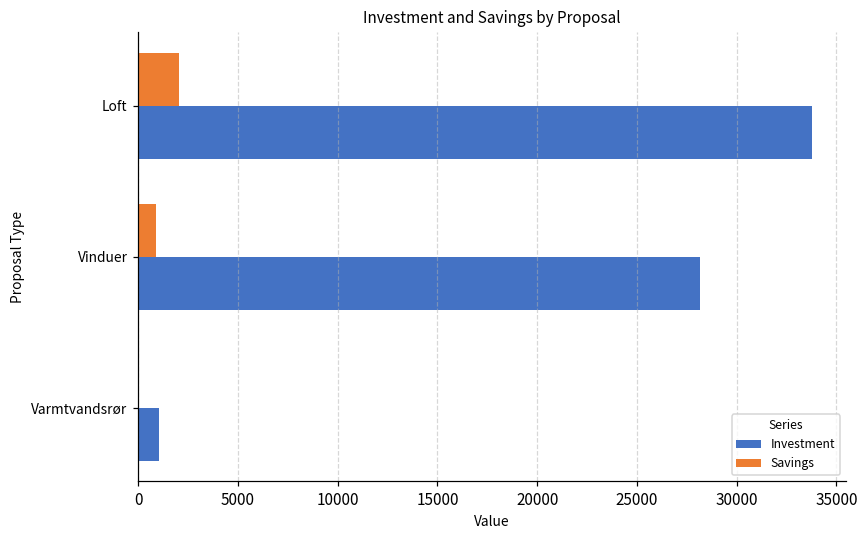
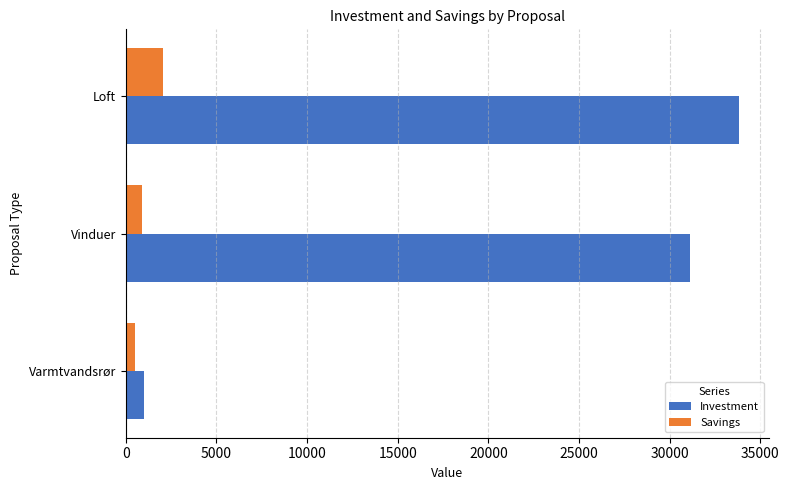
  {
    "Investment": {
      "Loft": 33800,
-     "Vinduer": 28100,
+     "Vinduer": 31100,
      "Varmtvandsrør": 1000
    },
    "Savings": {
      "Loft": 2000,
      "Vinduer": 900,
-     "Varmtvandsrør": 0
+     "Varmtvandsrør": 500
    }
  }
